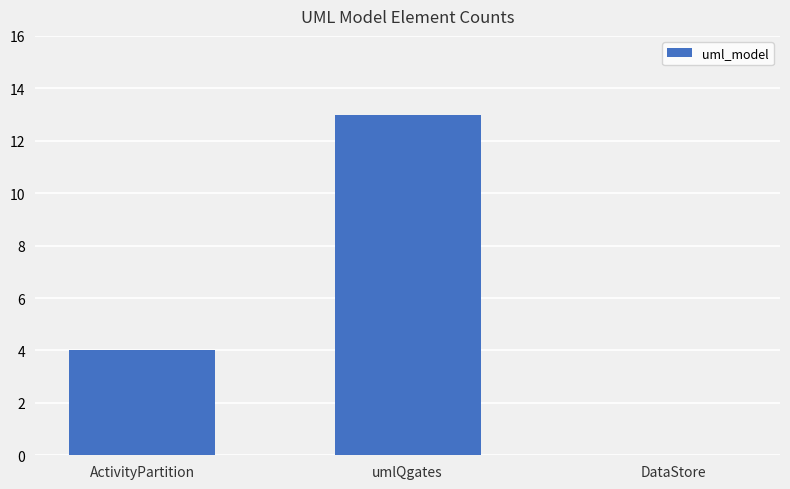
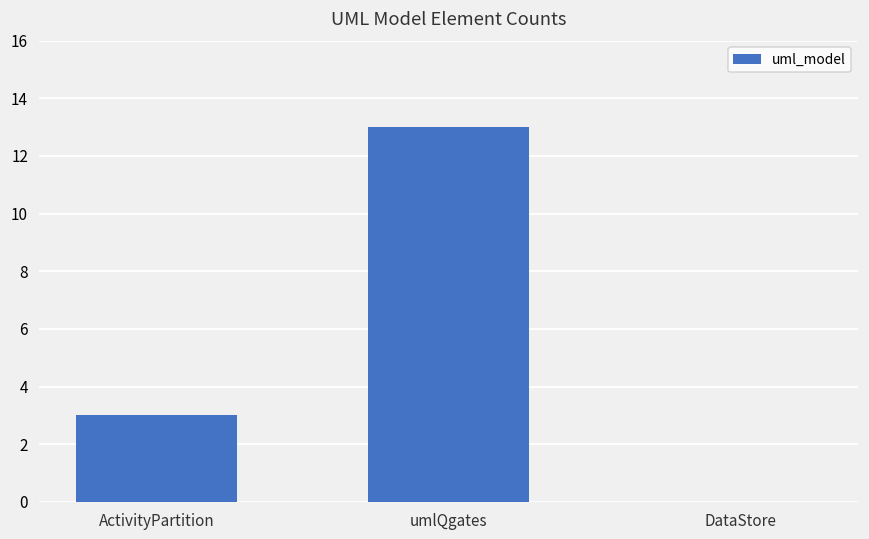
  {
-   "ActivityPartition": 4,
+   "ActivityPartition": 3,
    "umlQgates": 13,
    "DataStore": 0
  }
